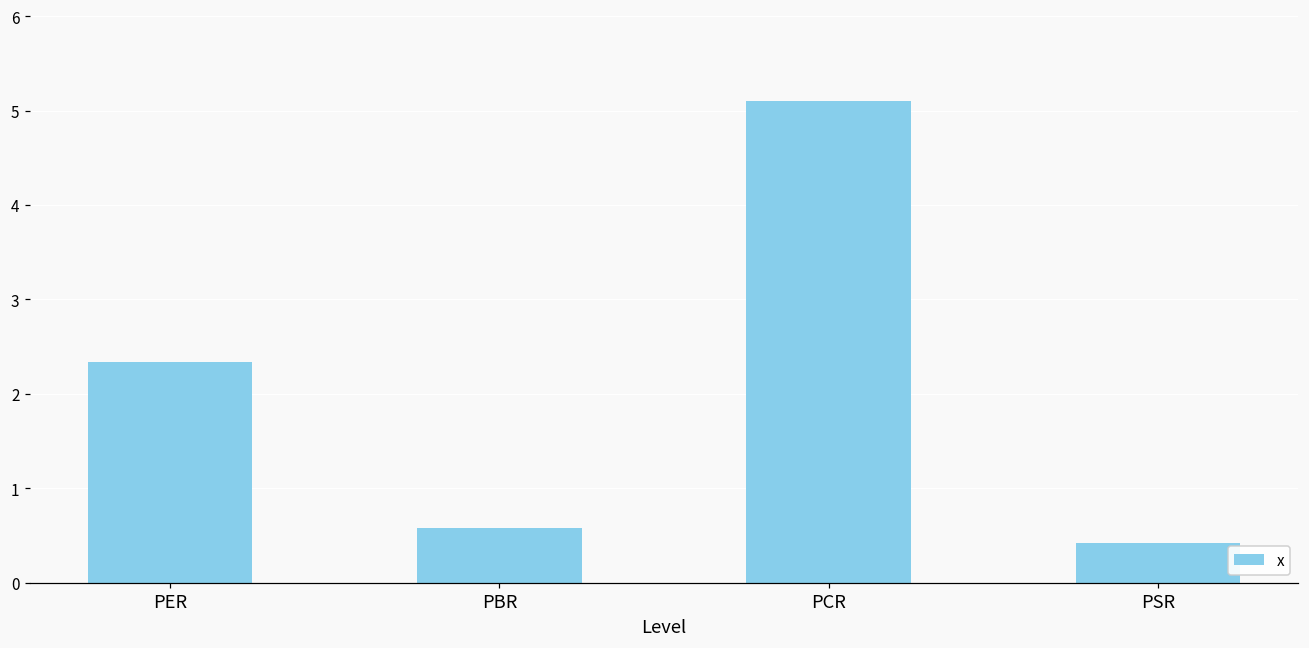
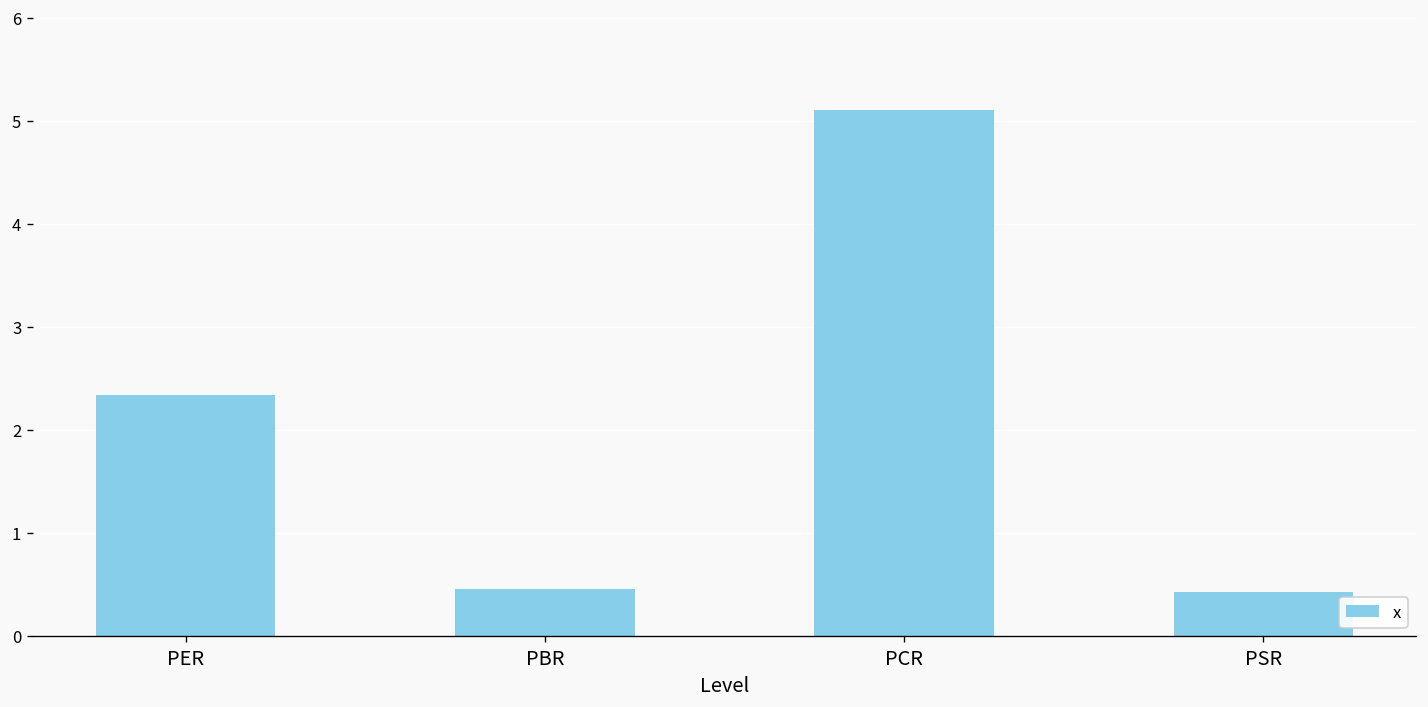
  {
    "PER": 2.3,
-   "PBR": 0.6,
+   "PBR": 0.5,
    "PCR": 5.1,
    "PSR": 0.4
  }
